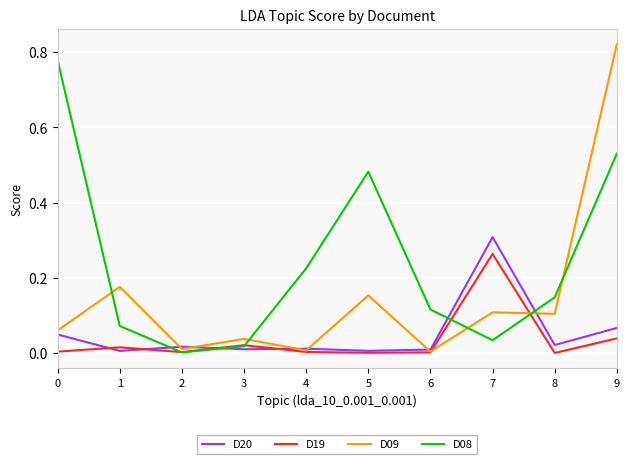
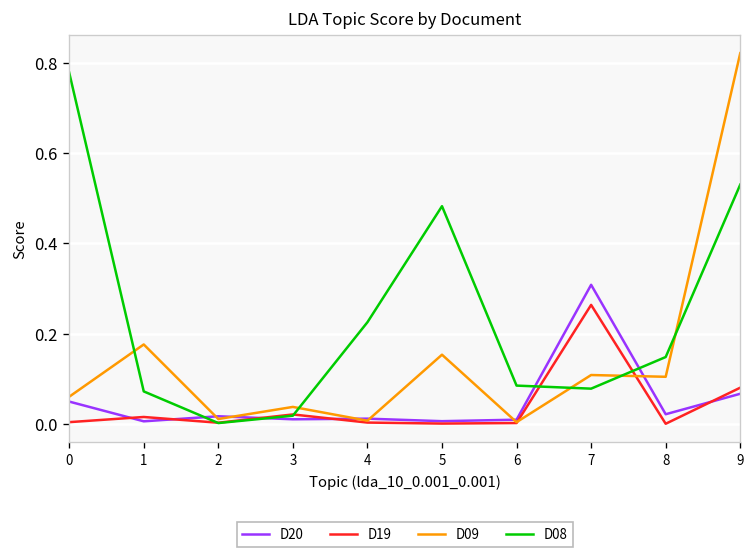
  {
    "D20": {
      "0": 0.05,
      "1": 0.01,
      "3": 0.01,
      "7": 0.31,
      "8": 0.02,
      "9": 0.07
    },
    "D19": {
      "0": 0.00,
      "1": 0.02,
      "7": 0.26,
      "8": 0.00,
-     "9": 0.04
+     "9": 0.08
    },
    "D09": {
      "0": 0.06,
      "1": 0.18,
      "3": 0.04,
      "5": 0.15,
      "7": 0.11,
      "8": 0.10,
      "9": 0.82
    },
    "D08": {
      "0": 0.78,
      "1": 0.07,
      "4": 0.23,
      "5": 0.48,
-     "6": 0.12,
-     "7": 0.03,
+     "6": 0.09,
+     "7": 0.08,
      "8": 0.15,
      "9": 0.53
    }
  }
